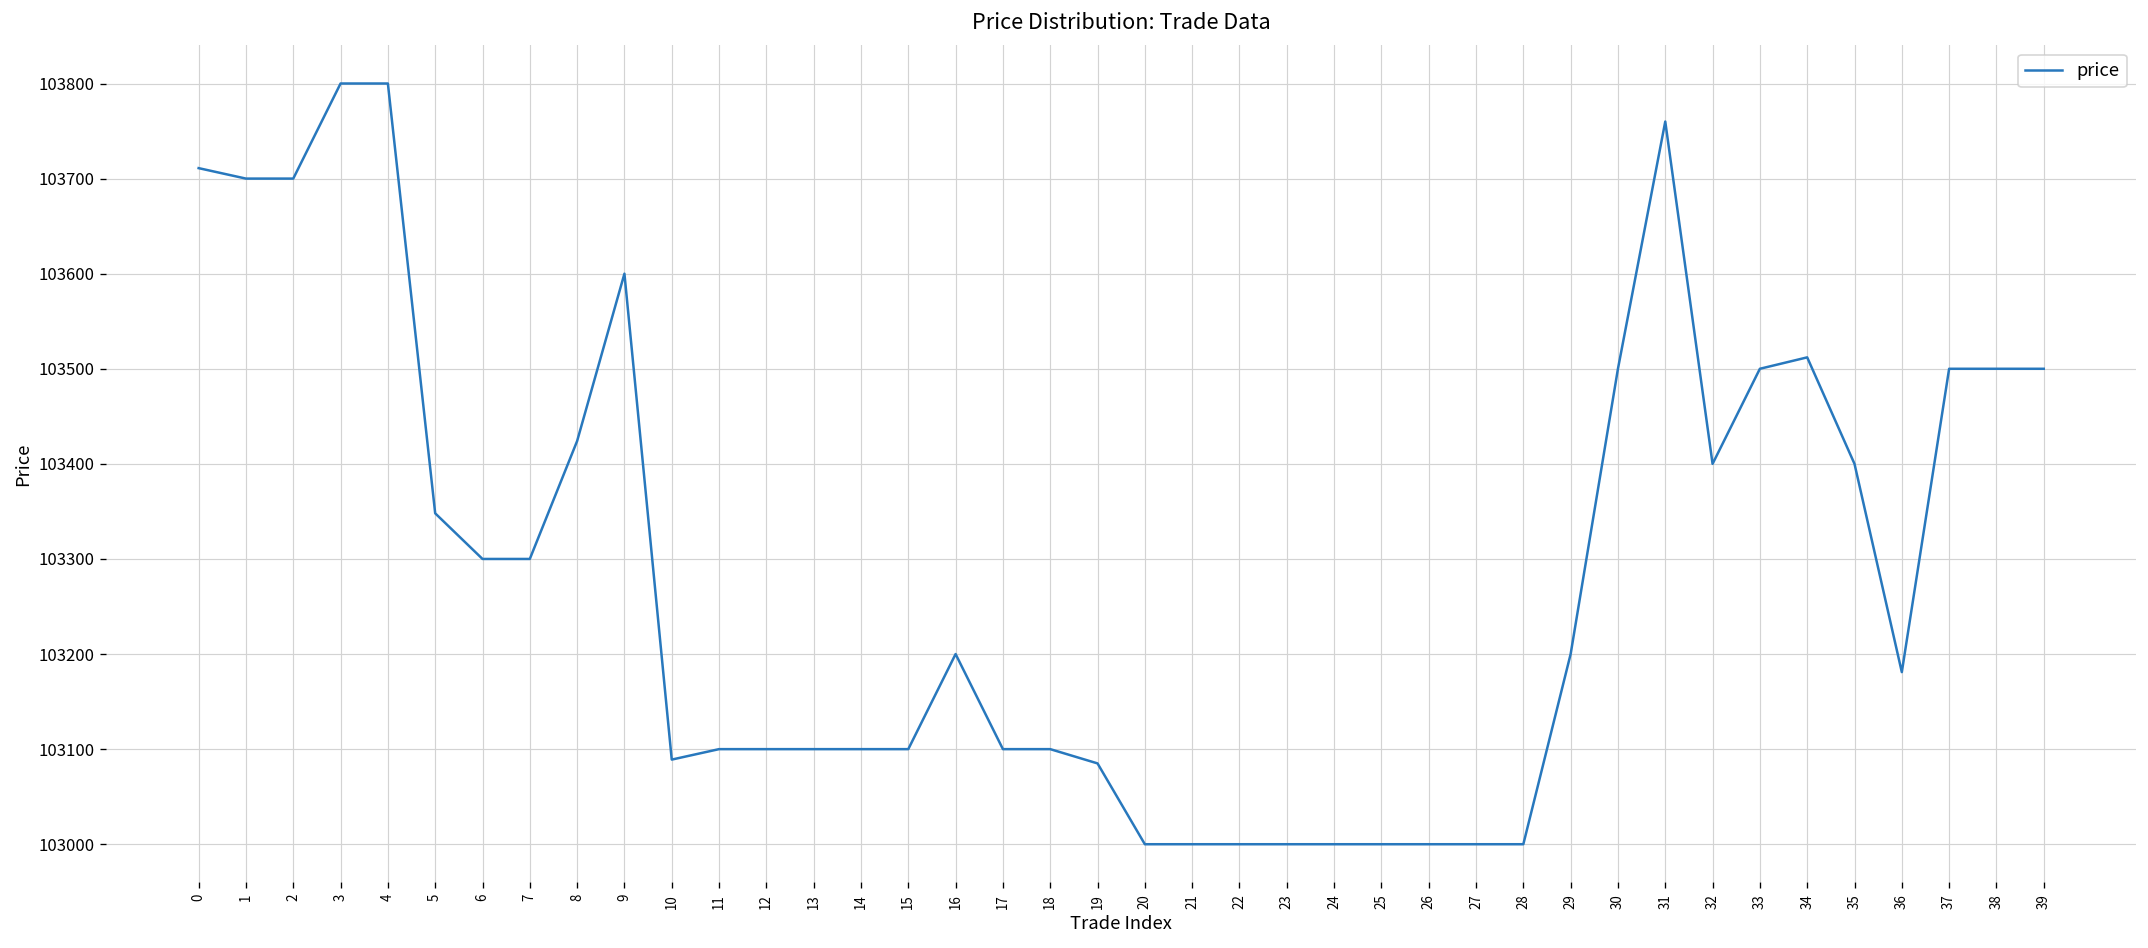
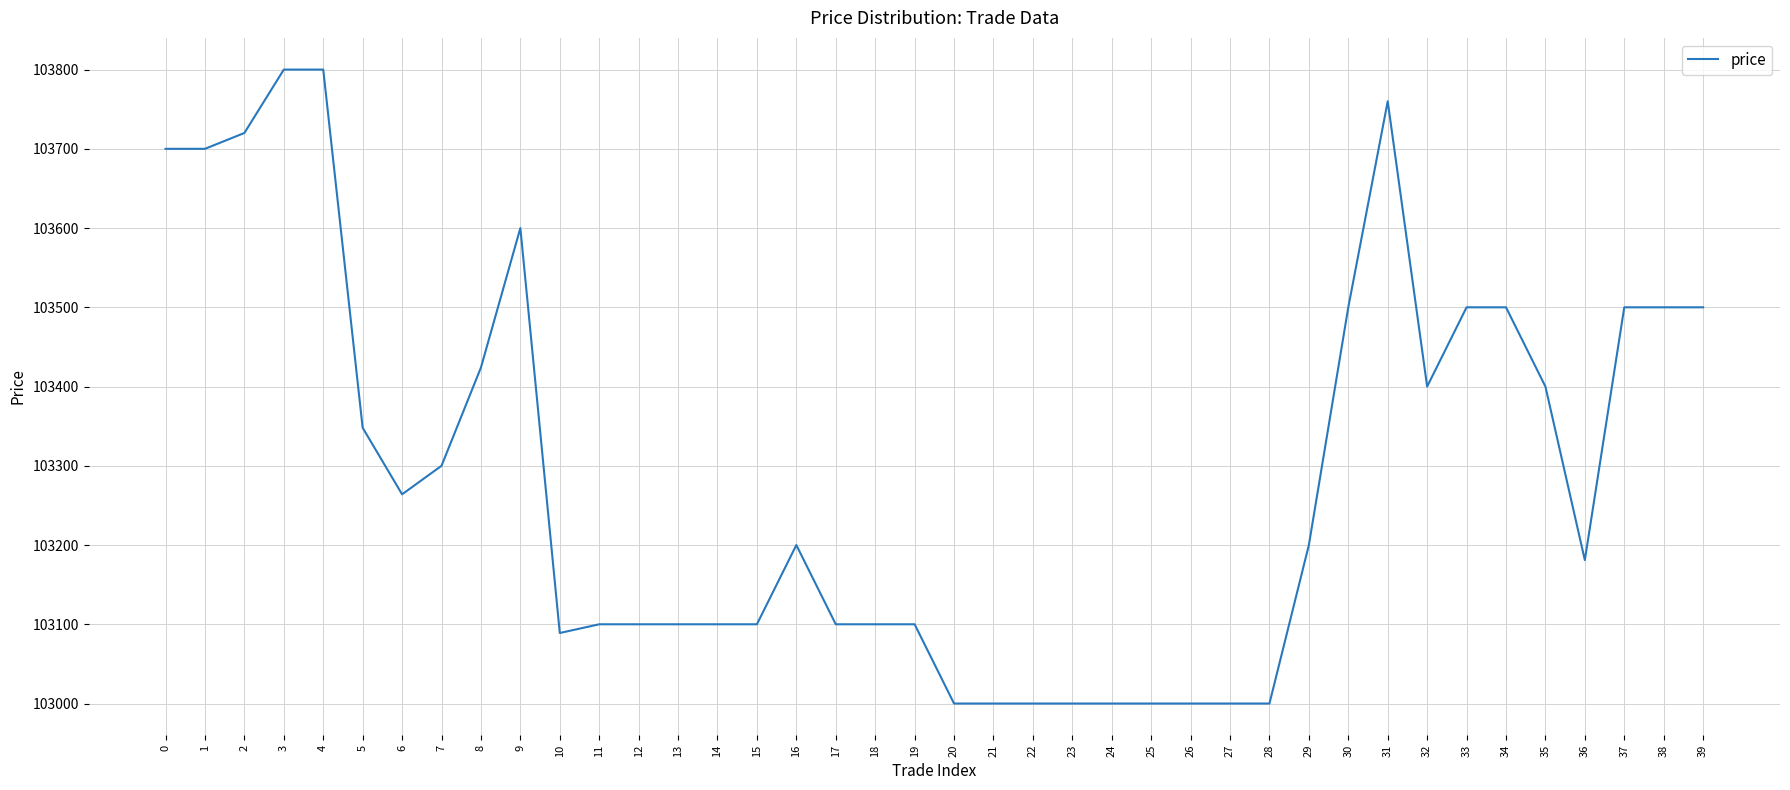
  {
-   "0": 103710,
+   "0": 103700,
    "1": 103700,
-   "2": 103700,
+   "2": 103720,
    "3": 103800,
    "4": 103800,
    "5": 103350,
-   "6": 103300,
+   "6": 103260,
    "7": 103300,
    "8": 103420,
    "9": 103600,
    "10": 103090,
    "11": 103100,
    "12": 103100,
    "13": 103100,
    "14": 103100,
    "15": 103100,
    "16": 103200,
    "17": 103100,
    "18": 103100,
-   "19": 103090,
+   "19": 103100,
    "20": 103000,
    "21": 103000,
    "22": 103000,
    "23": 103000,
    "24": 103000,
    "25": 103000,
    "26": 103000,
    "27": 103000,
    "28": 103000,
    "29": 103200,
    "30": 103500,
    "31": 103760,
    "32": 103400,
    "33": 103500,
-   "34": 103510,
+   "34": 103500,
    "35": 103400,
    "36": 103180,
    "37": 103500,
    "38": 103500,
    "39": 103500
  }
